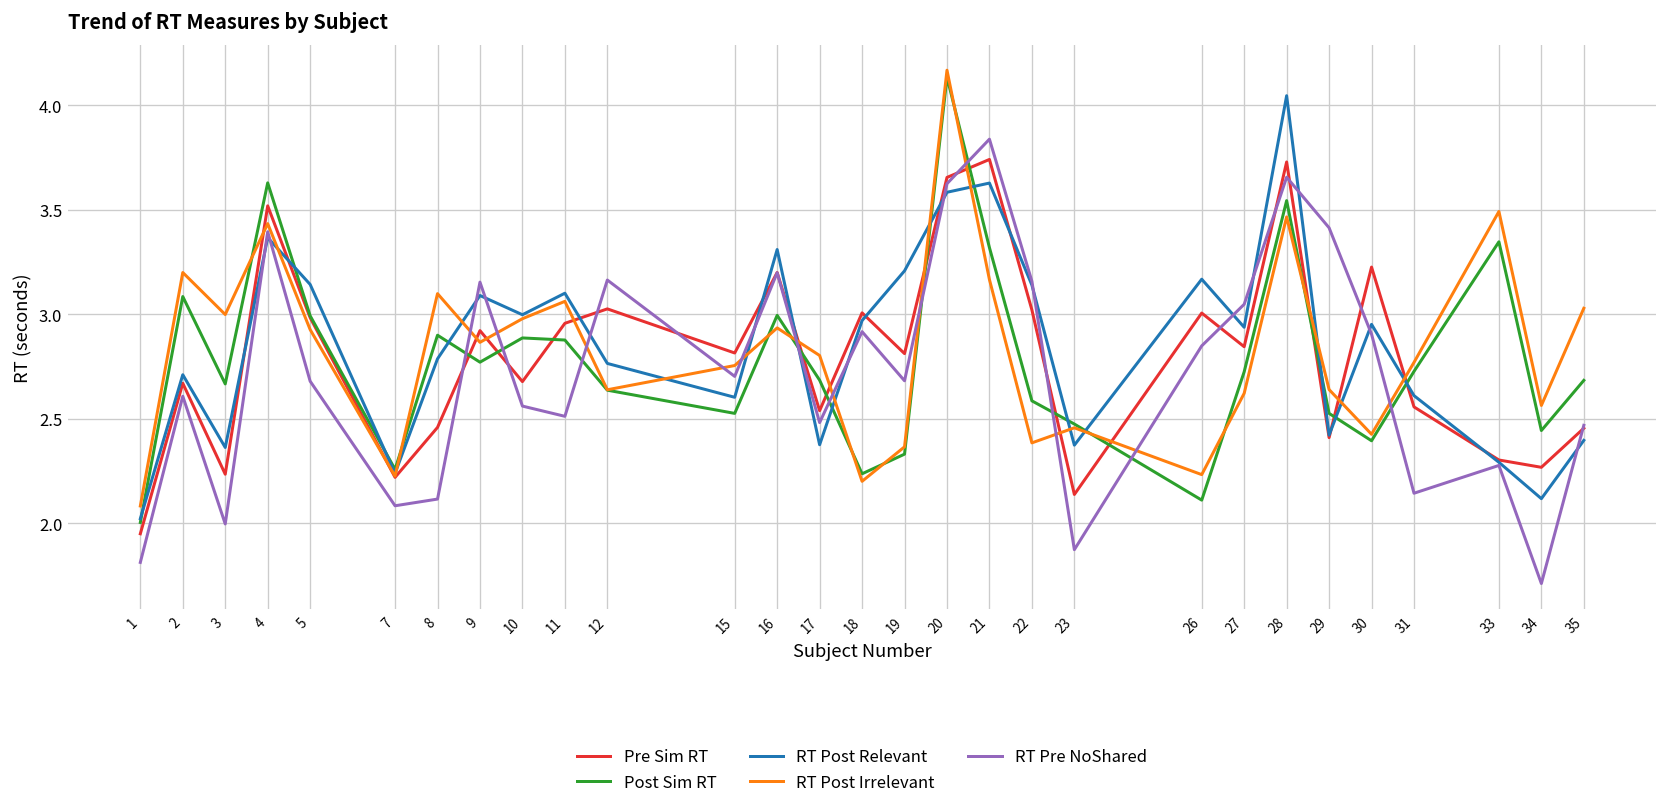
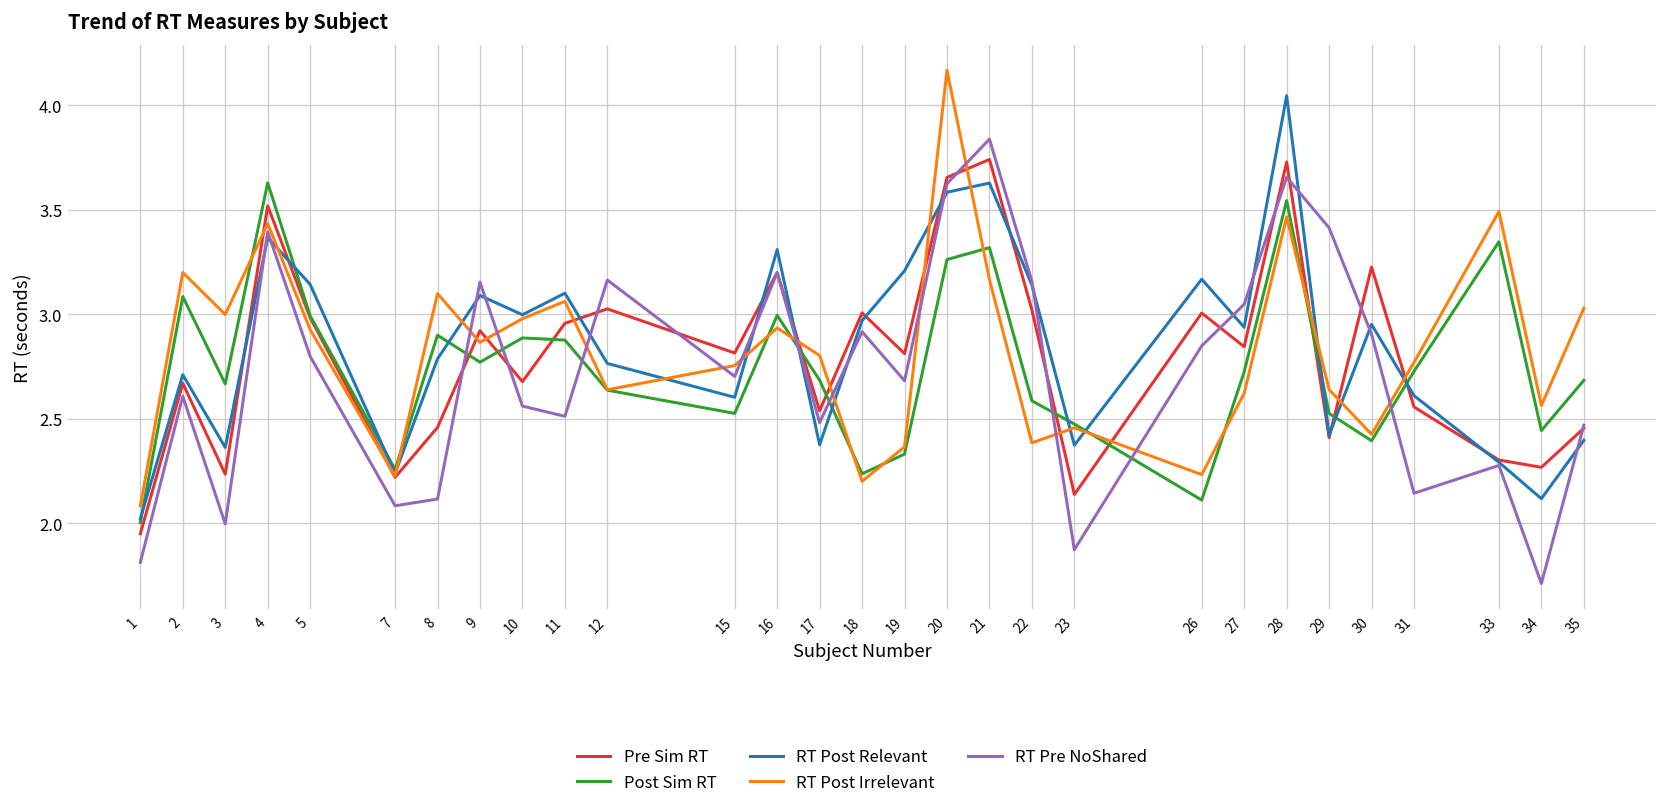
  {
    "Pre Sim RT": {
      "1": 1.95,
      "2": 2.67,
      "3": 2.23,
      "4": 3.52,
      "8": 2.46,
      "9": 2.92,
      "10": 2.68,
      "11": 2.96,
      "12": 3.03,
      "15": 2.81,
      "17": 2.54,
      "18": 3.01,
      "19": 2.81,
      "20": 3.65,
      "21": 3.74,
      "22": 3.02,
      "23": 2.14,
      "26": 3.01,
      "27": 2.84,
      "28": 3.73,
      "30": 3.23,
      "31": 2.56,
      "34": 2.27
    },
    "Post Sim RT": {
      "1": 2.00,
      "2": 3.08,
      "3": 2.67,
      "4": 3.63,
      "7": 2.26,
      "8": 2.90,
      "9": 2.77,
      "10": 2.89,
      "11": 2.88,
      "15": 2.53,
      "16": 2.99,
      "17": 2.68,
      "18": 2.24,
      "19": 2.33,
-     "20": 4.13,
+     "20": 3.26,
      "21": 3.32,
      "22": 2.59,
      "23": 2.47,
      "26": 2.11,
      "27": 2.72,
      "28": 3.54,
      "29": 2.53,
      "30": 2.39,
      "31": 2.73,
      "33": 3.35,
      "34": 2.44,
      "35": 2.68
    },
    "RT Post Relevant": {
      "1": 2.02,
      "2": 2.71,
      "3": 2.36,
      "4": 3.37,
      "5": 3.14,
      "8": 2.79,
      "9": 3.09,
      "10": 3.00,
      "11": 3.10,
      "12": 2.76,
      "15": 2.60,
      "16": 3.31,
      "17": 2.38,
      "18": 2.97,
      "19": 3.21,
      "20": 3.58,
      "21": 3.63,
      "22": 3.14,
      "23": 2.37,
      "26": 3.17,
      "27": 2.94,
      "28": 4.05,
      "30": 2.95,
      "31": 2.61,
      "34": 2.12,
      "35": 2.40
    },
    "RT Post Irrelevant": {
      "1": 2.08,
      "2": 3.20,
      "3": 3.00,
      "4": 3.43,
      "5": 2.93,
      "8": 3.10,
      "9": 2.87,
      "10": 2.98,
      "11": 3.06,
      "15": 2.75,
      "16": 2.93,
      "17": 2.80,
      "18": 2.20,
      "19": 2.37,
      "20": 4.17,
      "21": 3.17,
      "22": 2.38,
      "23": 2.46,
      "26": 2.23,
      "27": 2.62,
      "28": 3.47,
      "29": 2.64,
      "30": 2.43,
      "31": 2.77,
      "33": 3.49,
      "34": 2.56,
      "35": 3.03
    },
    "RT Pre NoShared": {
      "1": 1.81,
      "2": 2.61,
      "3": 2.00,
      "4": 3.39,
-     "5": 2.68,
+     "5": 2.80,
      "7": 2.08,
      "8": 2.12,
      "9": 3.15,
      "10": 2.56,
      "11": 2.51,
      "12": 3.16,
      "15": 2.70,
      "17": 2.48,
      "18": 2.92,
      "19": 2.68,
      "20": 3.62,
      "21": 3.84,
      "22": 3.16,
      "23": 1.87,
      "26": 2.85,
      "27": 3.05,
      "28": 3.66,
      "29": 3.41,
      "30": 2.90,
      "31": 2.14,
      "33": 2.28,
      "34": 1.71
    }
  }
